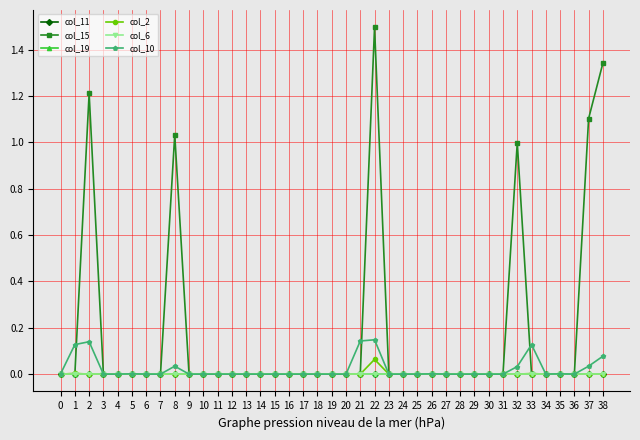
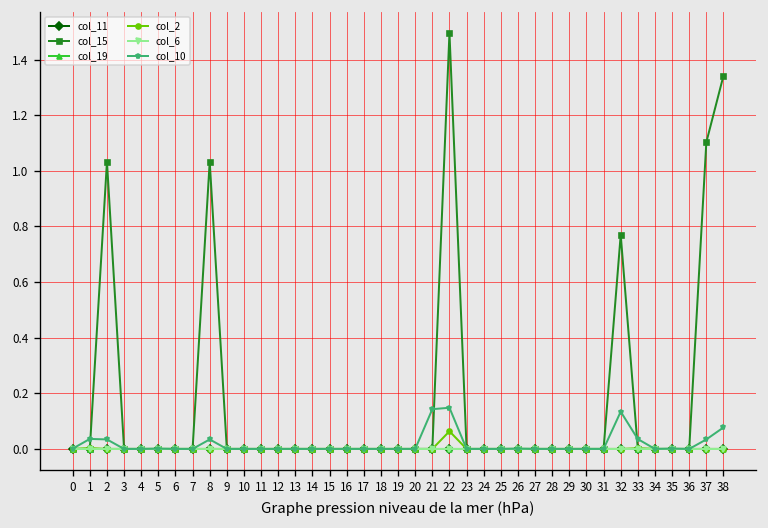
  {
    "col_6": {
      "22": 0.00
    },
    "col_15": {
-     "2": 1.21,
+     "2": 1.03,
      "8": 1.03,
      "22": 1.50,
-     "32": 1.00,
+     "32": 0.77,
      "37": 1.10,
      "38": 1.34
    },
    "col_2": {
      "22": 0.06
    },
    "col_10": {
-     "1": 0.13,
-     "2": 0.14,
+     "1": 0.04,
+     "2": 0.03,
      "8": 0.03,
      "21": 0.14,
      "22": 0.15,
-     "32": 0.03,
-     "33": 0.13,
+     "32": 0.13,
+     "33": 0.04,
      "37": 0.03,
      "38": 0.08
    }
  }
